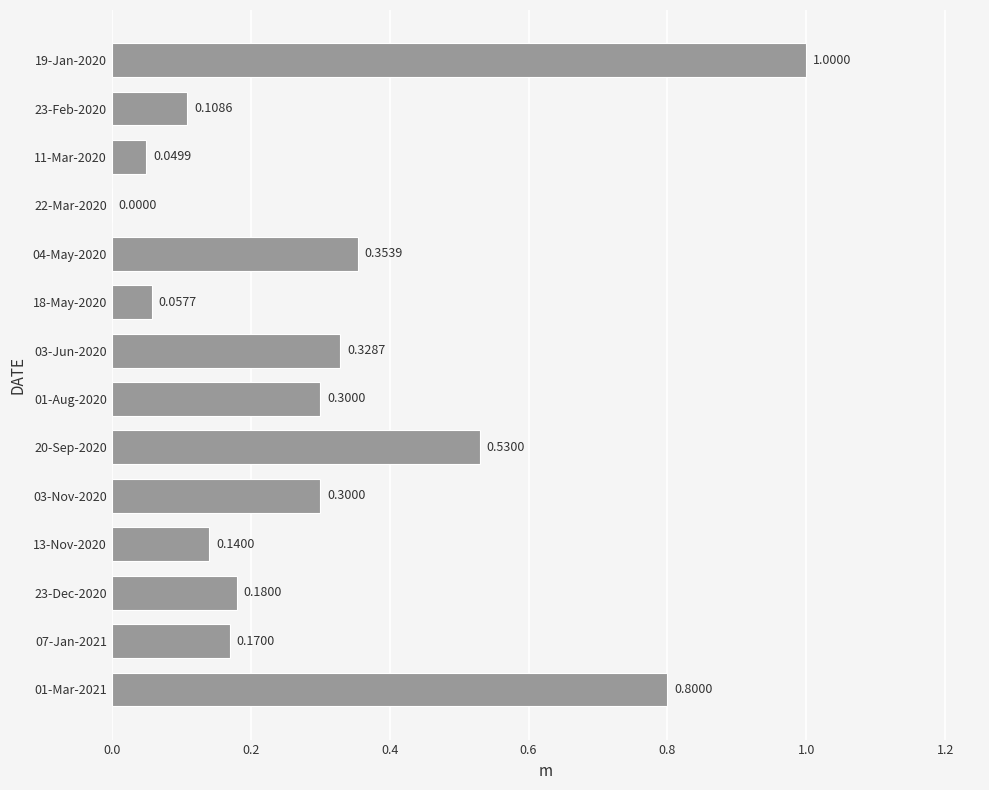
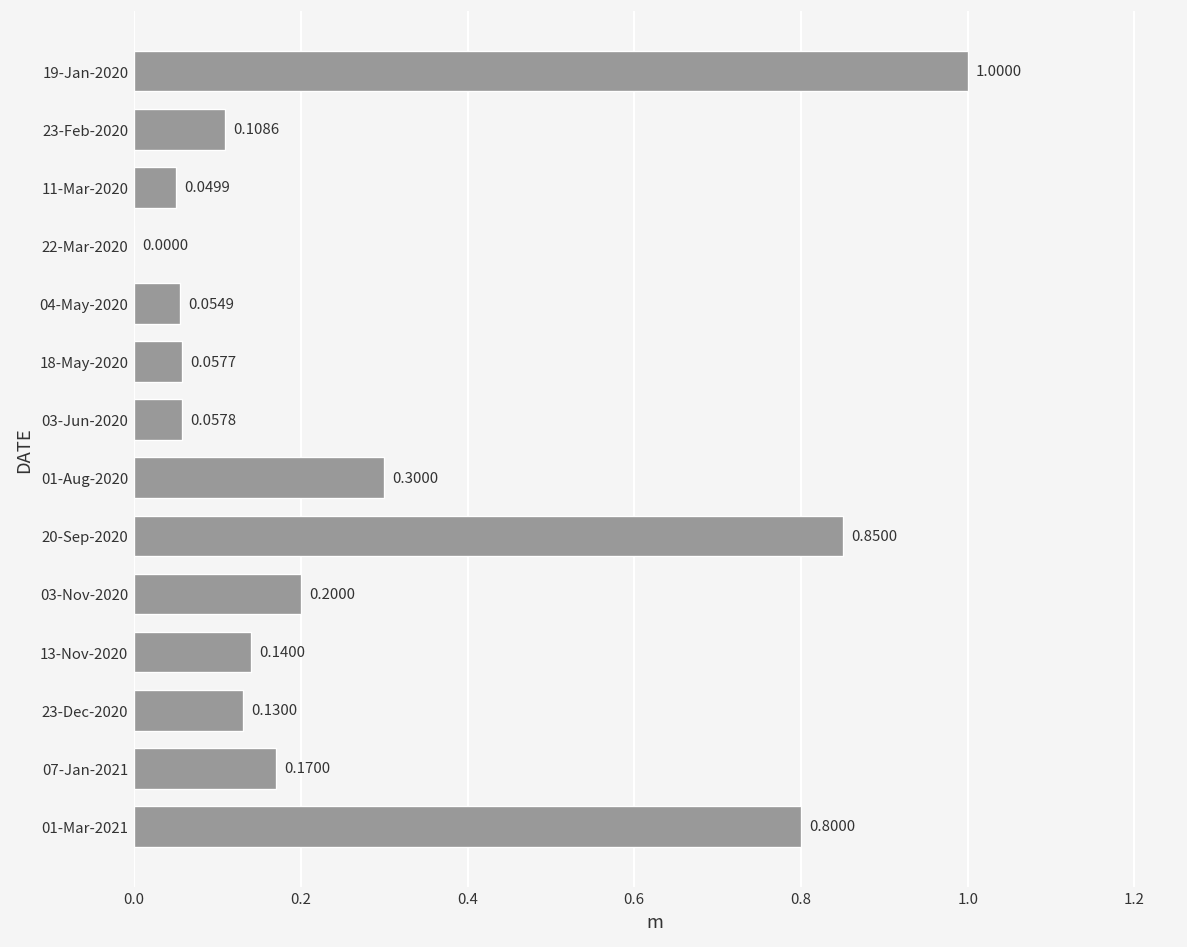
  {
    "19-Jan-2020": 1.0000,
    "23-Feb-2020": 0.1086,
    "11-Mar-2020": 0.0499,
    "22-Mar-2020": 0.0000,
-   "04-May-2020": 0.3539,
+   "04-May-2020": 0.0549,
    "18-May-2020": 0.0577,
-   "03-Jun-2020": 0.3287,
+   "03-Jun-2020": 0.0578,
    "01-Aug-2020": 0.3000,
-   "20-Sep-2020": 0.5300,
-   "03-Nov-2020": 0.3000,
+   "20-Sep-2020": 0.8500,
+   "03-Nov-2020": 0.2000,
    "13-Nov-2020": 0.1400,
-   "23-Dec-2020": 0.1800,
+   "23-Dec-2020": 0.1300,
    "07-Jan-2021": 0.1700,
    "01-Mar-2021": 0.8000
  }
